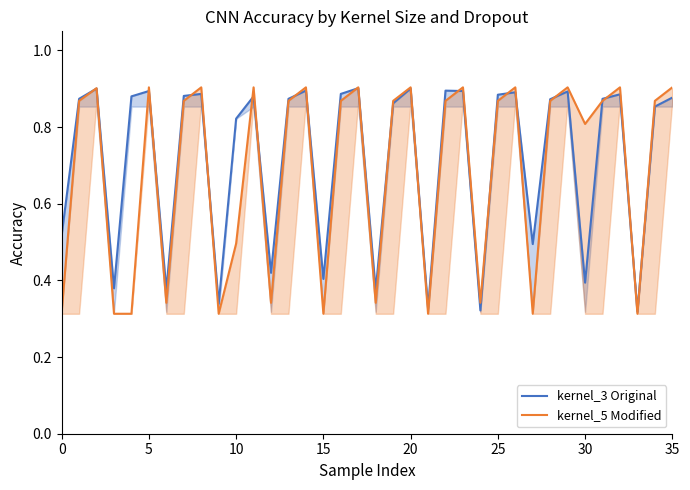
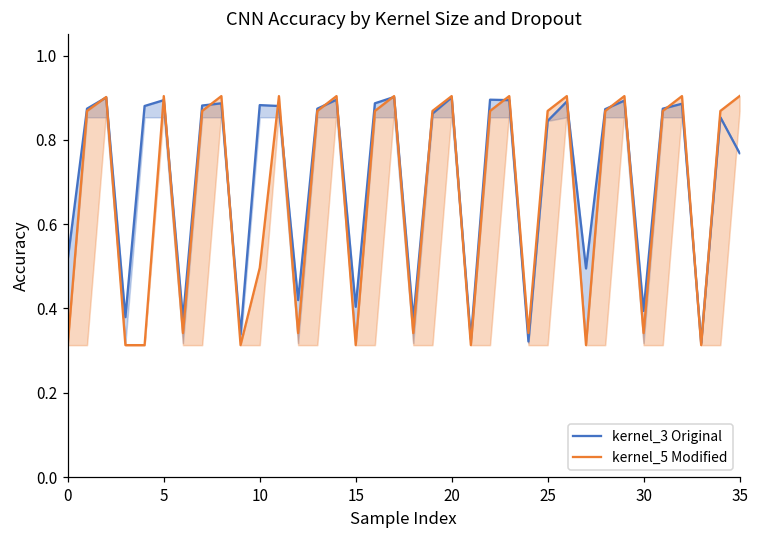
  {
    "kernel_3 Original": {
      "0": 0.52,
      "5": 0.89,
-     "10": 0.82,
+     "10": 0.88,
      "15": 0.40,
-     "25": 0.88,
+     "25": 0.84,
      "30": 0.39,
-     "35": 0.88
+     "35": 0.77
    },
    "kernel_5 Modified": {
      "0": 0.32,
      "5": 0.90,
      "10": 0.50,
      "15": 0.31,
      "25": 0.87,
-     "30": 0.81,
+     "30": 0.34,
      "35": 0.90
    }
  }
